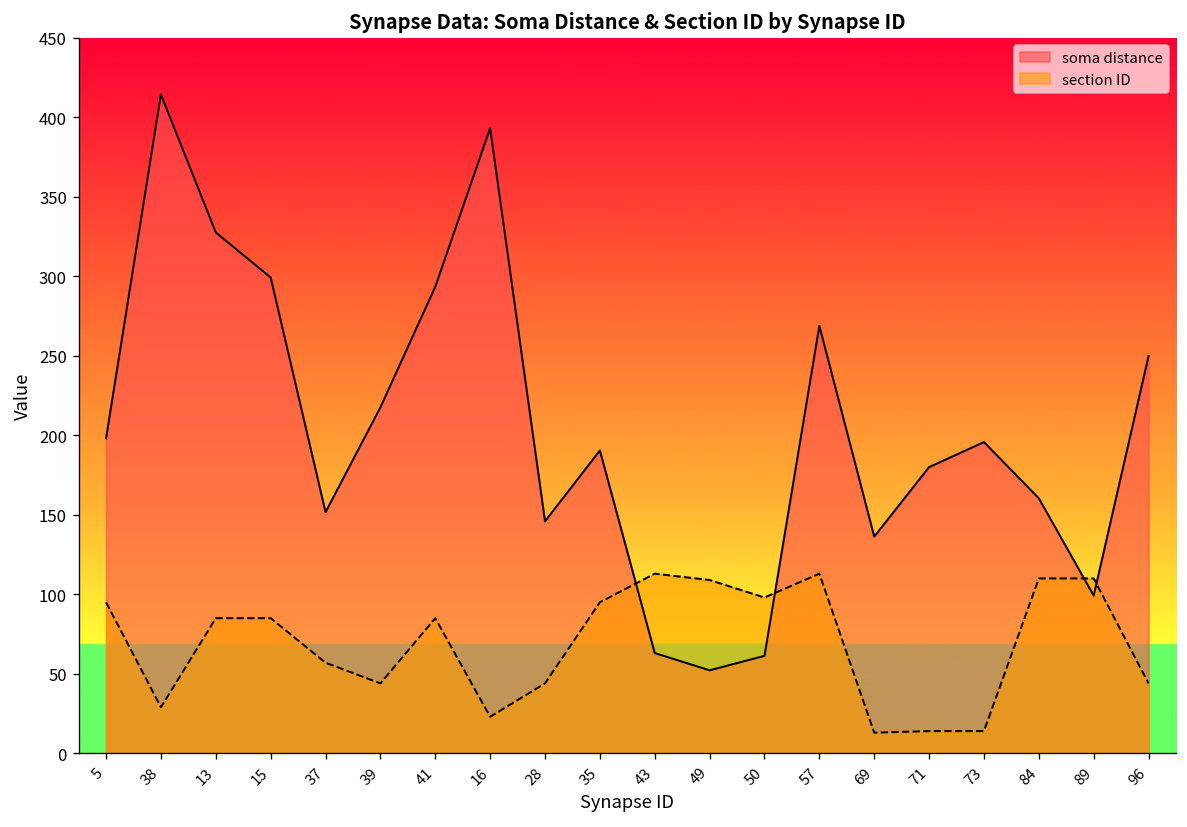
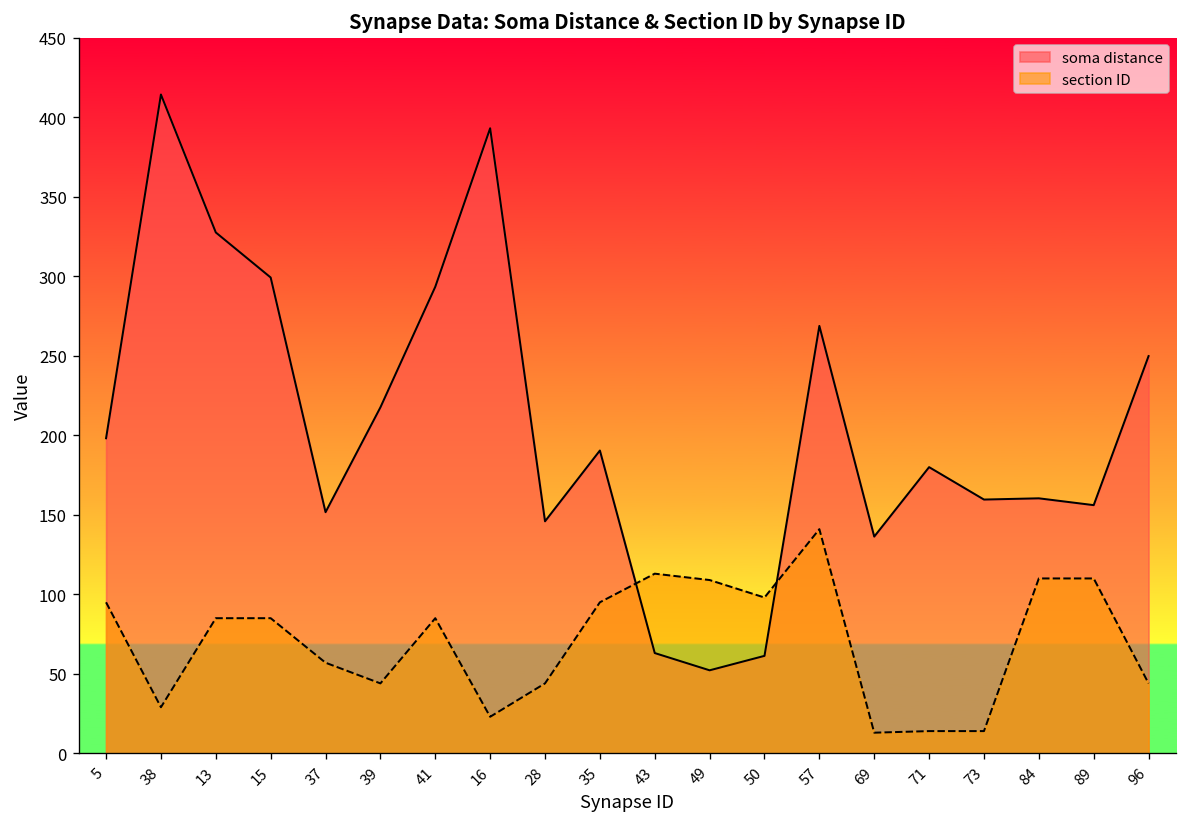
  {
    "soma distance": {
      "5": 198,
      "38": 414,
      "13": 328,
      "15": 299,
      "37": 152,
      "39": 218,
      "41": 293,
      "16": 393,
      "28": 146,
      "35": 190,
      "43": 63,
      "49": 52,
      "50": 61,
      "57": 269,
      "69": 136,
      "71": 180,
-     "73": 196,
+     "73": 160,
      "84": 160,
-     "89": 99,
+     "89": 156,
      "96": 250
    },
    "section ID": {
      "5": 95,
      "38": 29,
      "13": 85,
      "15": 85,
      "37": 57,
      "39": 44,
      "41": 85,
      "16": 23,
      "28": 44,
      "35": 95,
      "43": 113,
      "49": 109,
      "50": 98,
-     "57": 113,
+     "57": 141,
      "69": 13,
      "71": 14,
      "73": 14,
      "84": 110,
      "89": 110,
      "96": 44
    }
  }
